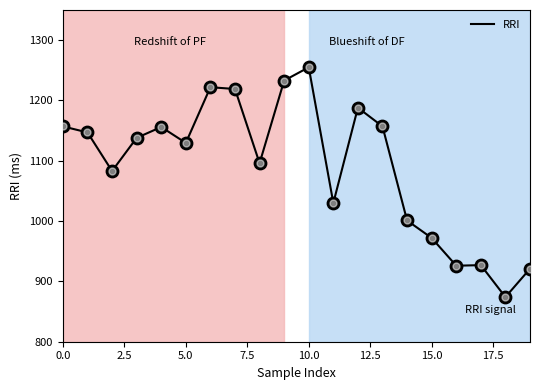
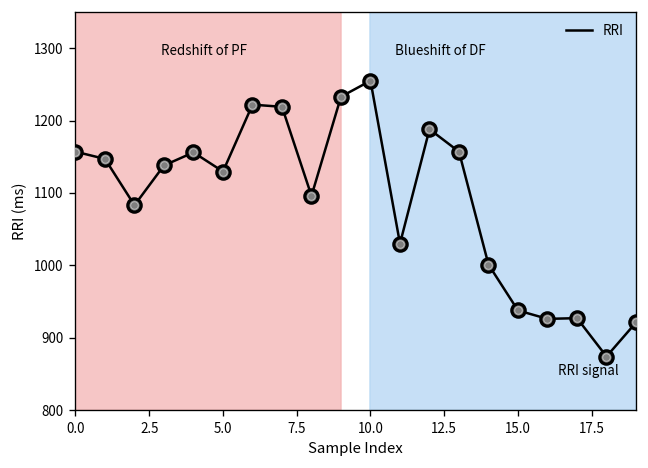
  {
    "0.0": 1160,
    "5.0": 1130,
    "10.0": 1260,
-   "15.0": 970
+   "15.0": 940
  }
